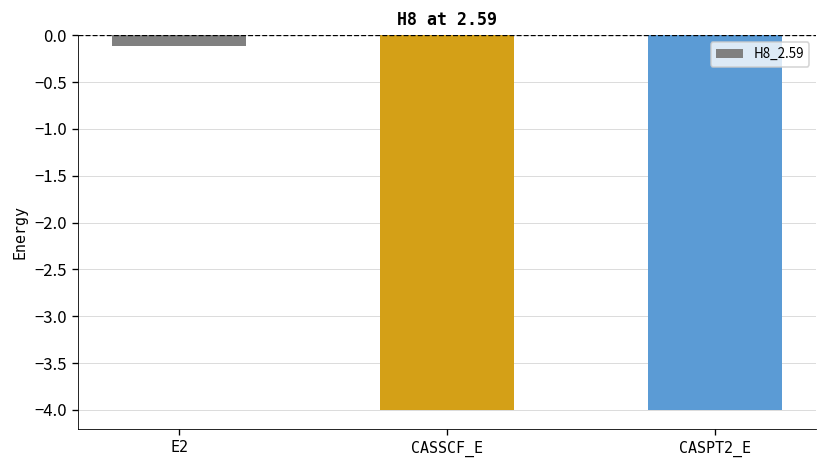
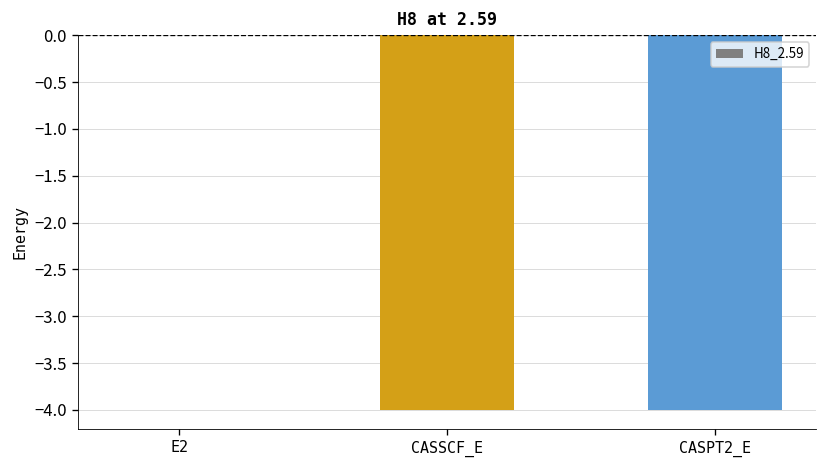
  {
-   "E2": -0.1,
+   "E2": 0.0,
    "CASSCF_E": -4.0,
    "CASPT2_E": -4.0
  }
